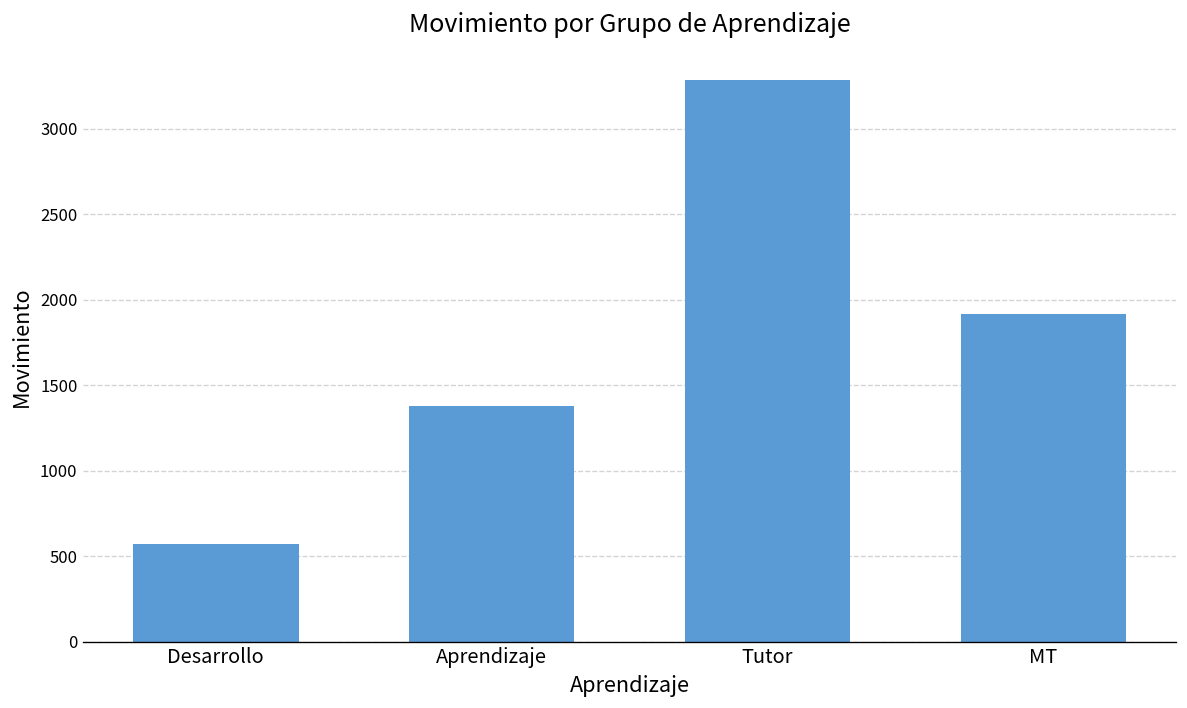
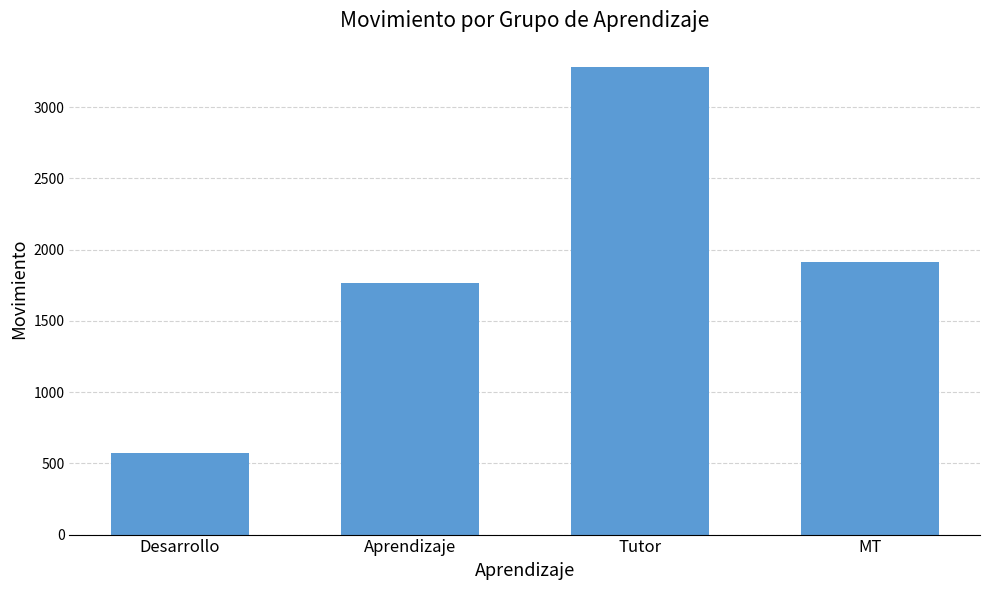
  {
    "Desarrollo": 570,
-   "Aprendizaje": 1380,
+   "Aprendizaje": 1770,
    "Tutor": 3280,
    "MT": 1920
  }
